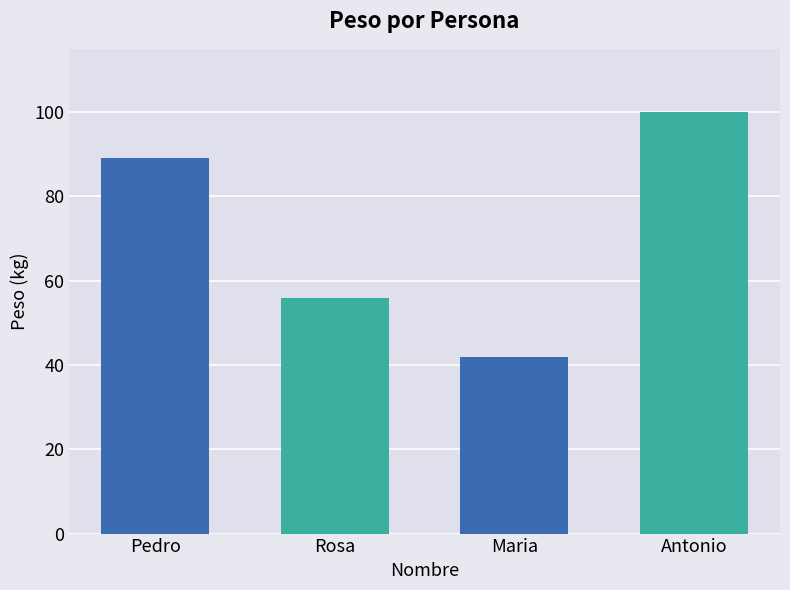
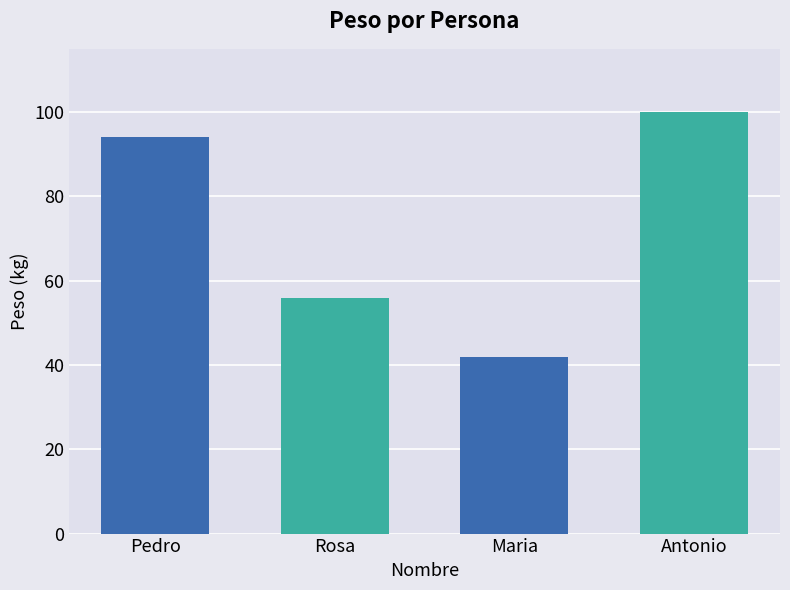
  {
-   "Pedro": 89,
+   "Pedro": 94,
    "Rosa": 56,
    "Maria": 42,
    "Antonio": 100
  }
